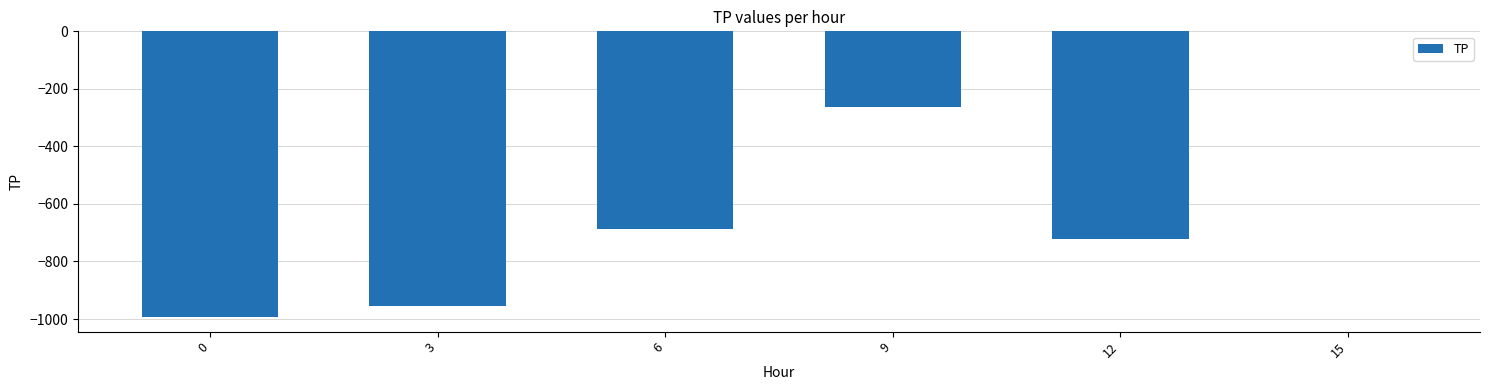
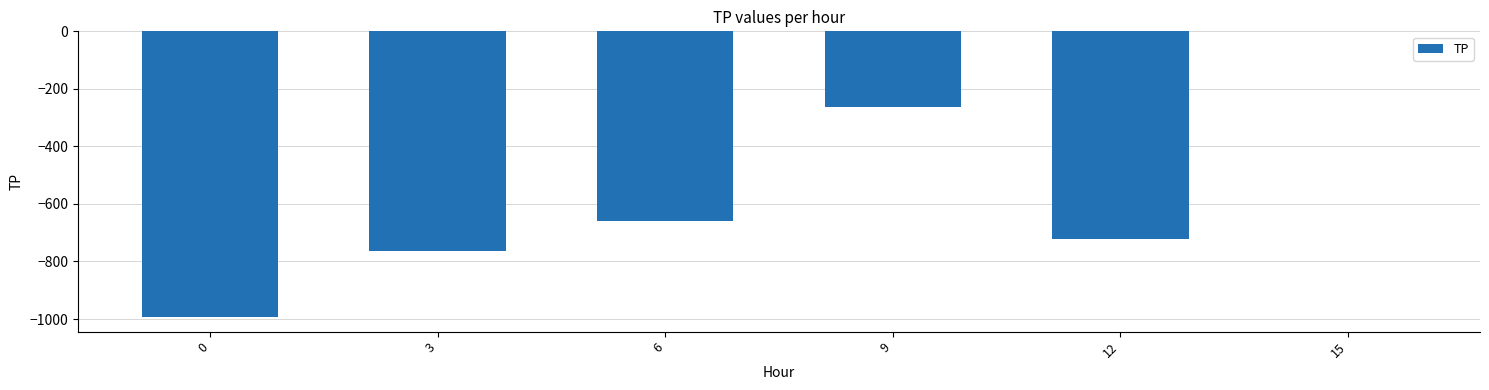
  {
    "0": -990,
-   "3": -950,
-   "6": -690,
+   "3": -760,
+   "6": -660,
    "9": -260,
    "12": -720,
    "15": 0
  }
